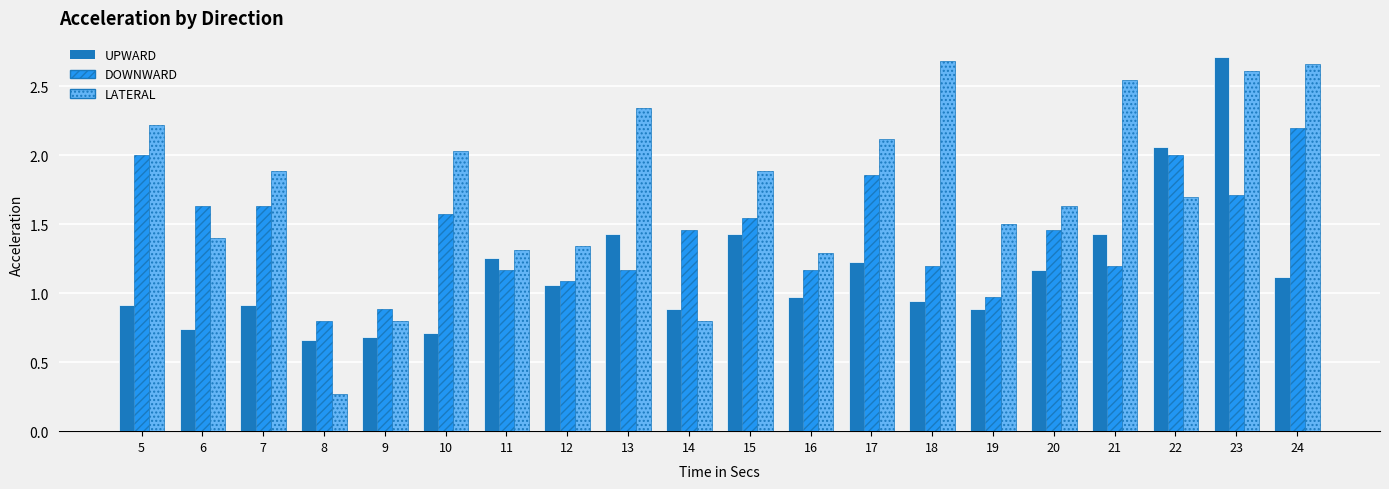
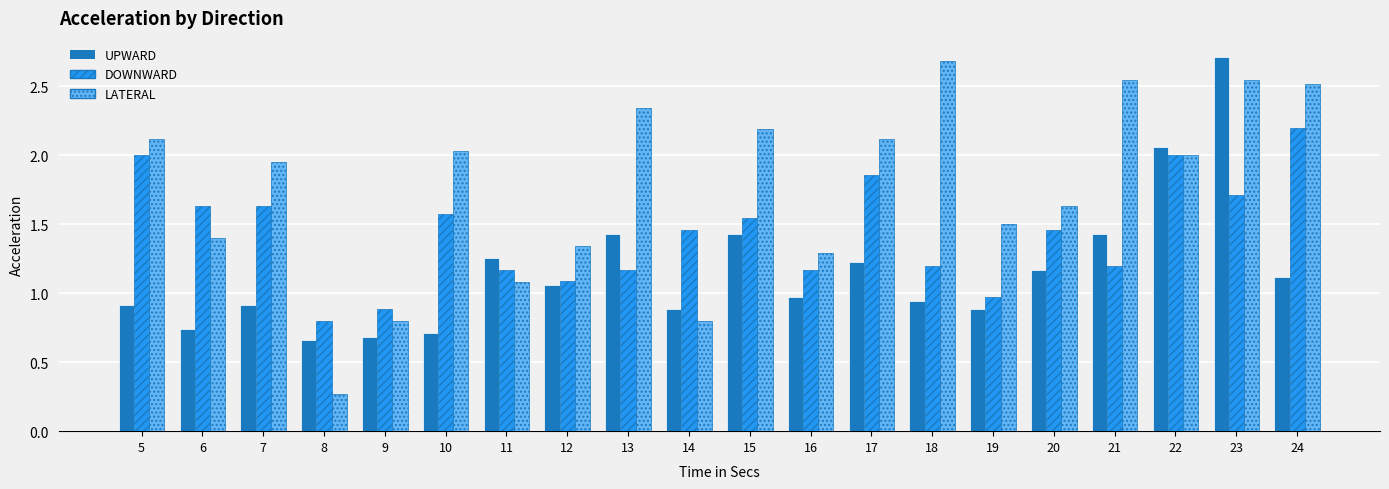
  {
    "LATERAL": {
-     "5": 2.22,
+     "5": 2.11,
      "6": 1.40,
-     "7": 1.89,
+     "7": 1.95,
      "8": 0.27,
      "9": 0.80,
      "10": 2.03,
-     "11": 1.31,
+     "11": 1.08,
      "12": 1.34,
      "13": 2.34,
      "14": 0.80,
-     "15": 1.89,
+     "15": 2.19,
      "16": 1.29,
      "17": 2.11,
      "18": 2.68,
      "19": 1.50,
      "20": 1.63,
      "21": 2.54,
-     "22": 1.7,
-     "23": 2.61,
-     "24": 2.66
+     "22": 2.0,
+     "23": 2.54,
+     "24": 2.51
    }
  }
